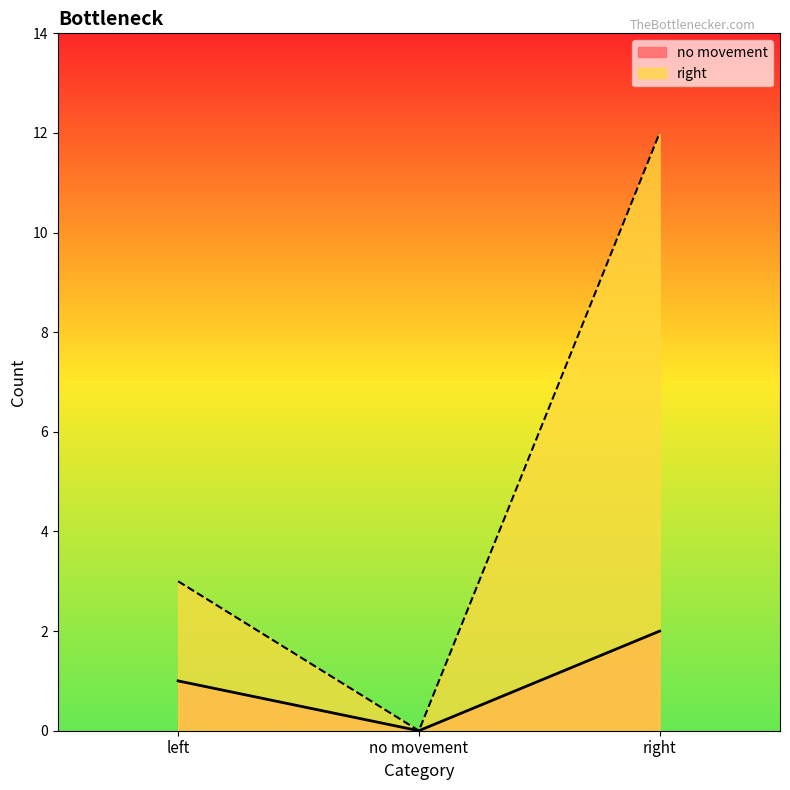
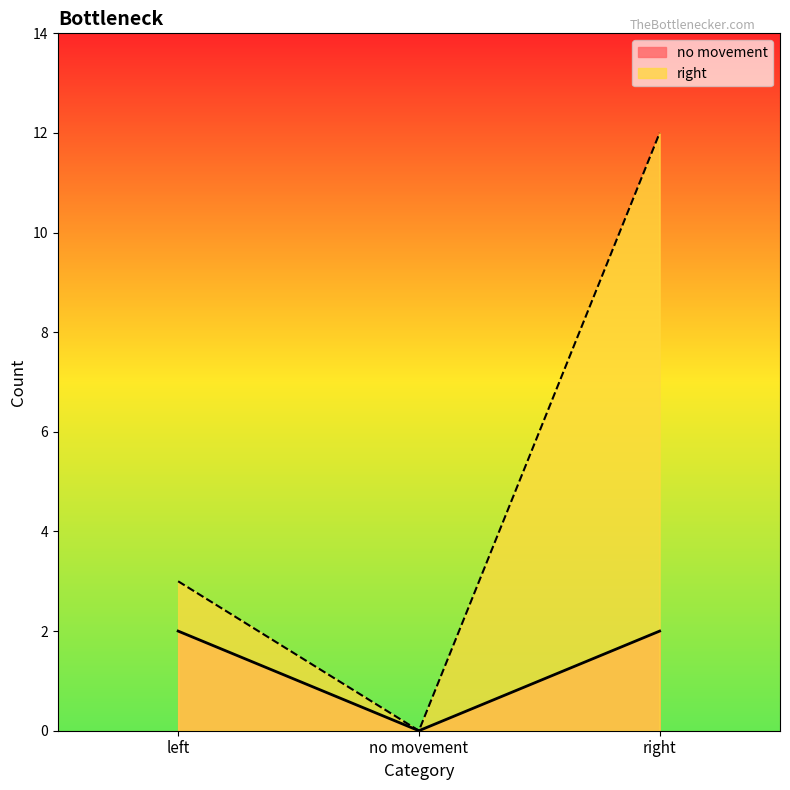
  {
    "no movement": {
-     "left": 1,
+     "left": 2,
      "right": 2
    },
    "right": {
      "left": 3,
      "right": 12
    }
  }
